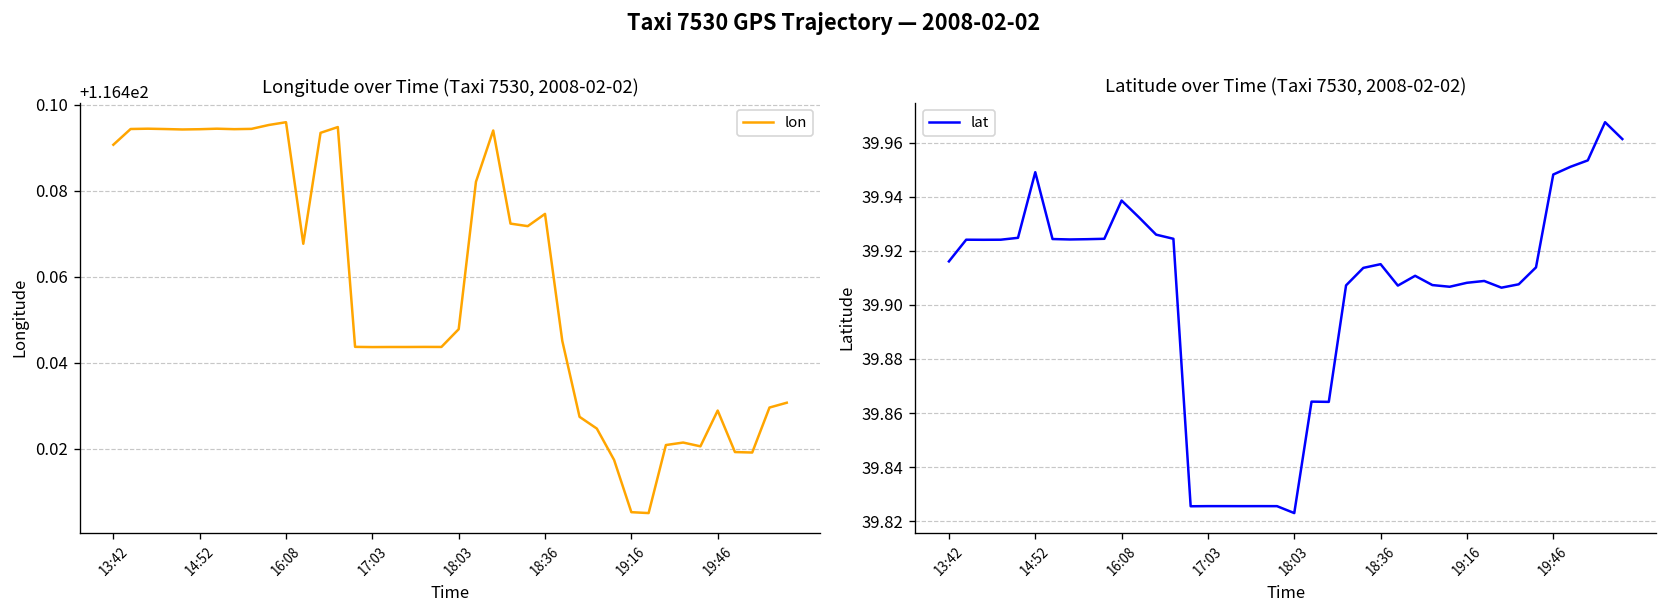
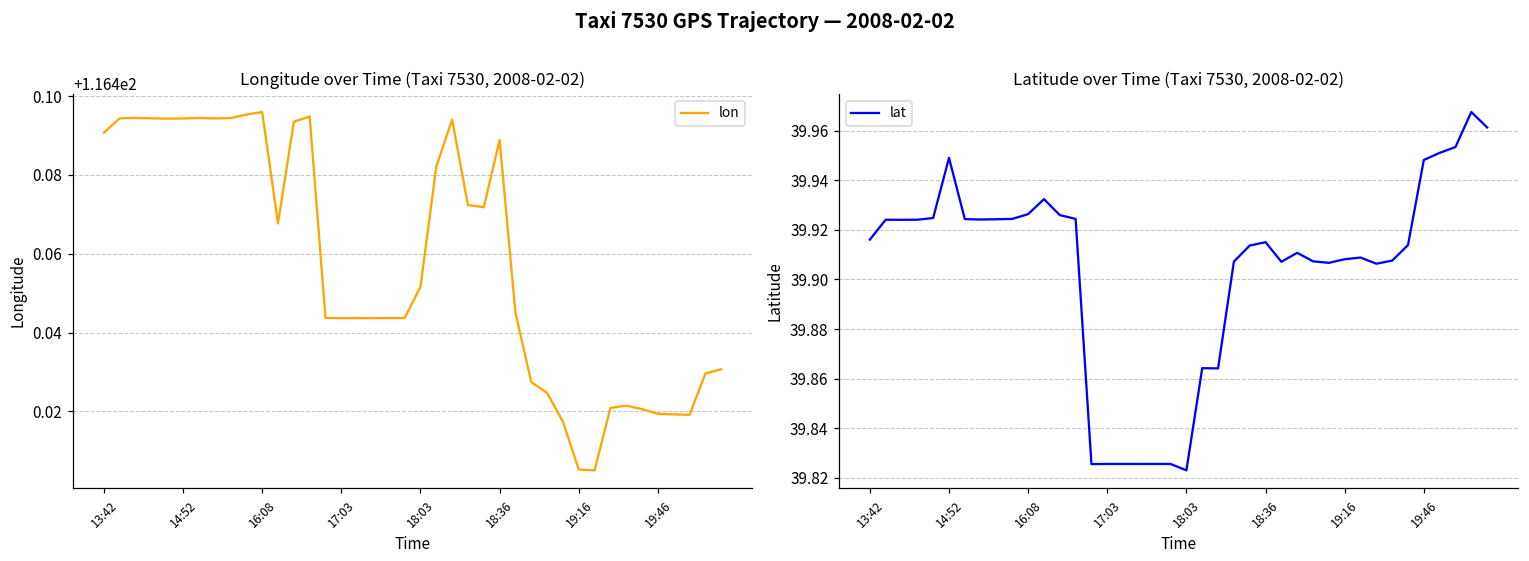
  {
    "Longitude over Time (Taxi 7530, 2008-02-02)": {
      "13:42": 116.491,
      "14:52": 116.494,
      "16:08": 116.496,
      "17:03": 116.444,
-     "18:03": 116.448,
-     "18:36": 116.475,
-     "19:46": 116.429
+     "18:03": 116.452,
+     "18:36": 116.489,
+     "19:46": 116.419
    },
    "Latitude over Time (Taxi 7530, 2008-02-02)": {
      "13:42": 39.916,
      "14:52": 39.949,
-     "16:08": 39.939,
+     "16:08": 39.926,
      "17:03": 39.826,
      "18:03": 39.823,
      "18:36": 39.915,
      "19:46": 39.948
    }
  }
